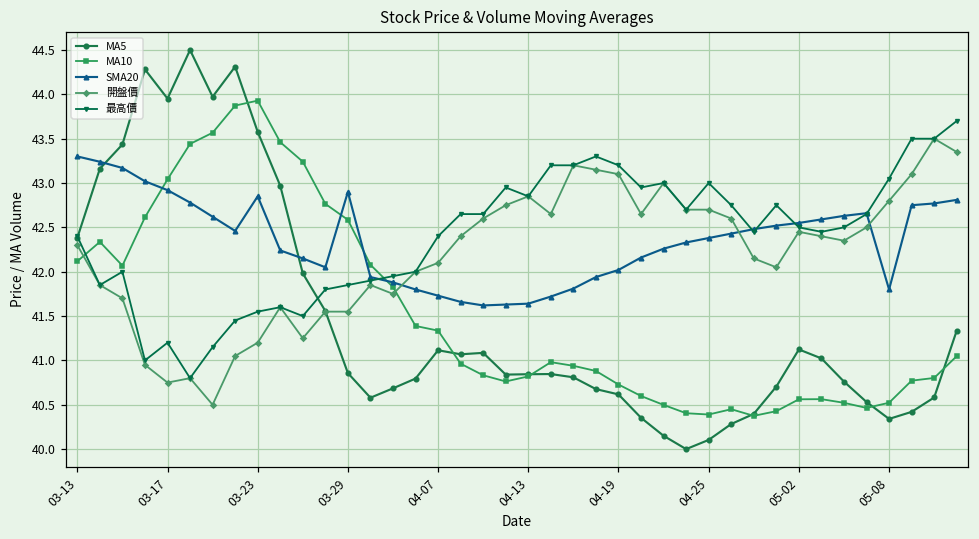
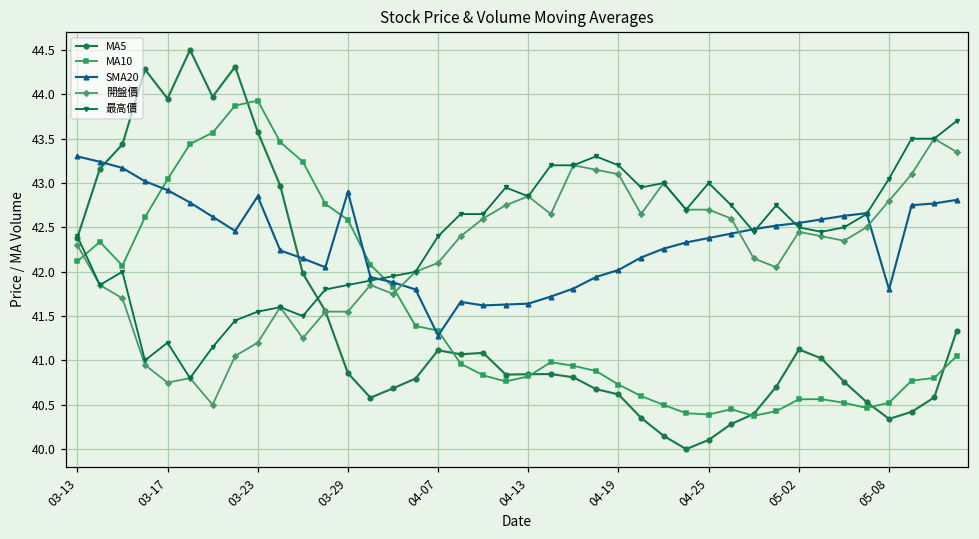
  {
    "SMA20": {
      "03-13": 43.3,
      "03-17": 42.9,
      "03-23": 42.9,
      "03-29": 42.9,
-     "04-07": 41.7,
+     "04-07": 41.3,
      "04-13": 41.6,
      "04-19": 42.0,
      "04-25": 42.4,
      "05-02": 42.6,
      "05-08": 41.8
    }
  }
